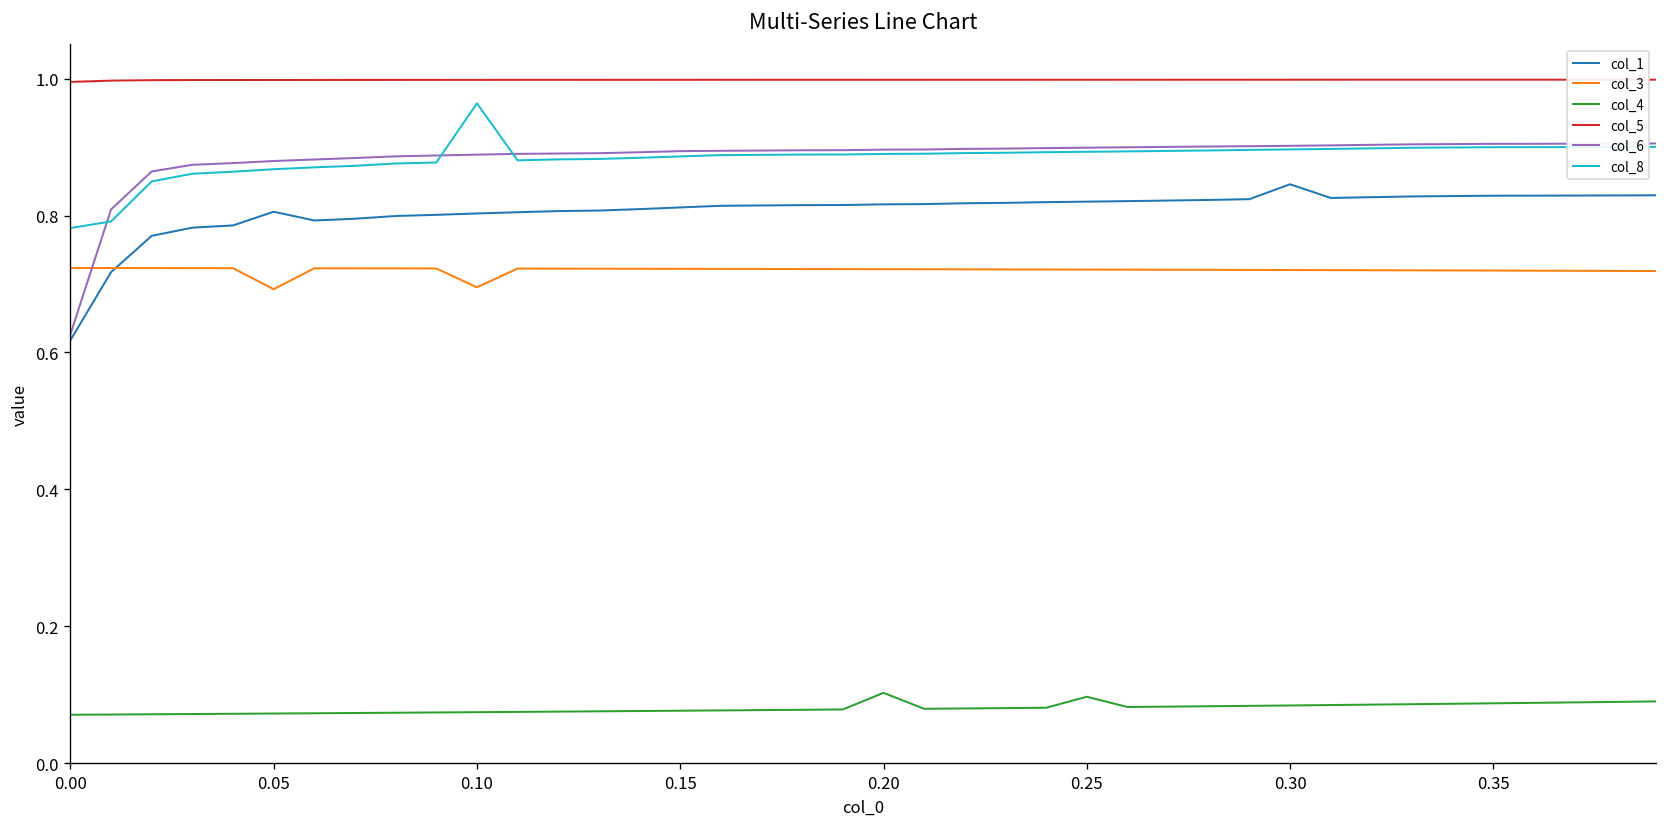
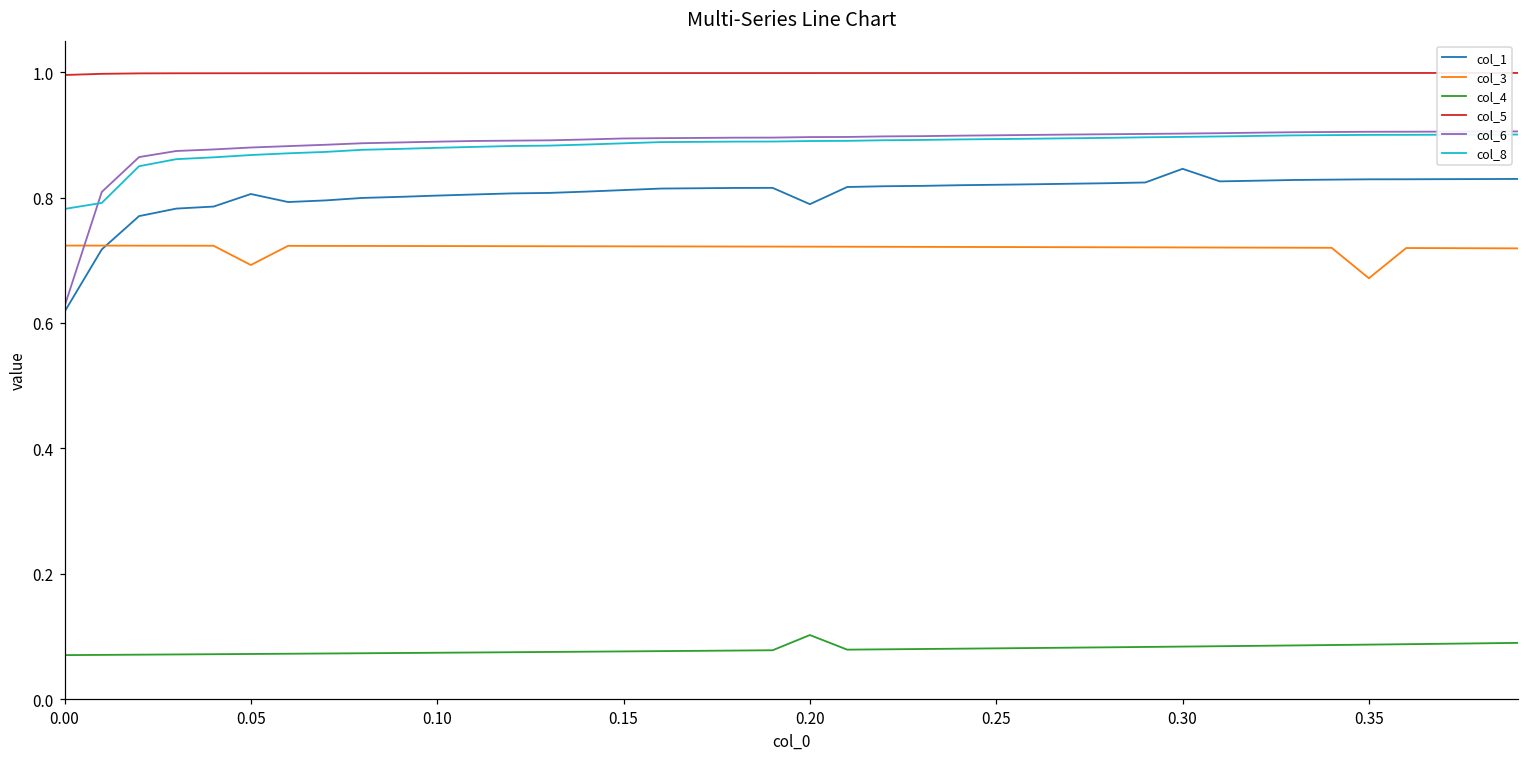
  {
    "col_1": {
      "0.00": 0.62,
      "0.05": 0.81,
      "0.10": 0.80,
      "0.15": 0.81,
-     "0.20": 0.82,
+     "0.20": 0.79,
      "0.25": 0.82,
      "0.30": 0.85,
      "0.35": 0.83
    },
    "col_3": {
      "0.00": 0.72,
      "0.05": 0.69,
-     "0.10": 0.70,
+     "0.10": 0.72,
      "0.15": 0.72,
      "0.20": 0.72,
      "0.25": 0.72,
      "0.30": 0.72,
-     "0.35": 0.72
+     "0.35": 0.67
    },
    "col_4": {
      "0.00": 0.07,
      "0.05": 0.07,
      "0.10": 0.07,
      "0.15": 0.08,
      "0.20": 0.10,
-     "0.25": 0.10,
+     "0.25": 0.08,
      "0.30": 0.08,
      "0.35": 0.09
    },
    "col_5": {
      "0.00": 1.00,
      "0.05": 1.00,
      "0.10": 1.00,
      "0.15": 1.00,
      "0.20": 1.00,
      "0.25": 1.00,
      "0.30": 1.00,
      "0.35": 1.00
    },
    "col_6": {
      "0.00": 0.63,
      "0.05": 0.88,
      "0.10": 0.89,
      "0.15": 0.89,
      "0.20": 0.90,
      "0.25": 0.90,
      "0.30": 0.90,
      "0.35": 0.90
    },
    "col_8": {
      "0.00": 0.78,
      "0.05": 0.87,
-     "0.10": 0.96,
+     "0.10": 0.88,
      "0.15": 0.89,
      "0.20": 0.89,
      "0.25": 0.89,
      "0.30": 0.90,
      "0.35": 0.90
    }
  }
